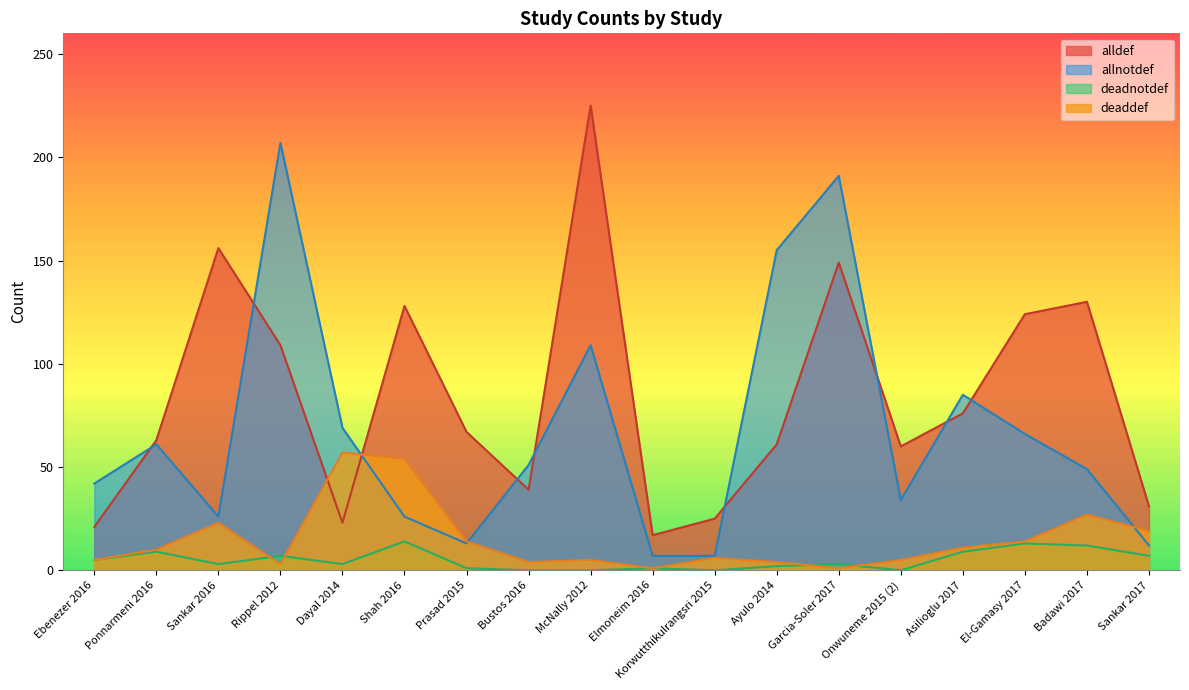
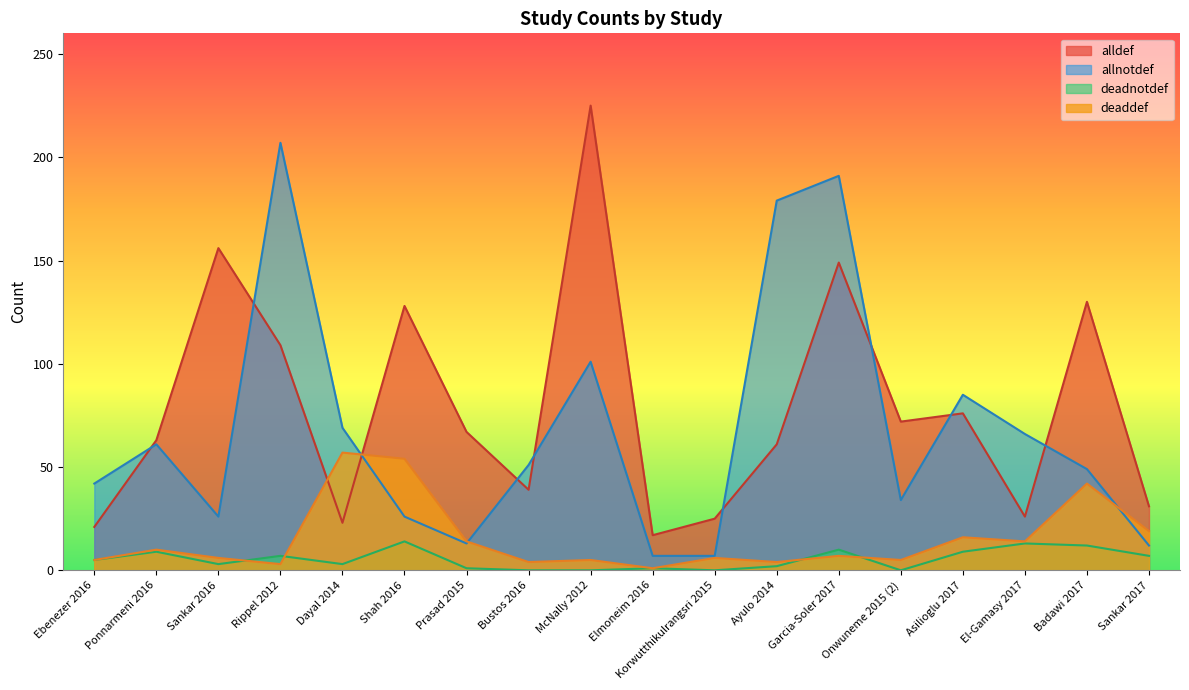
  {
    "alldef": {
      "Ebenezer 2016": 21,
      "Ponnarmeni 2016": 63,
      "Sankar 2016": 156,
      "Rippel 2012": 109,
      "Dayal 2014": 23,
      "Shah 2016": 128,
      "Prasad 2015": 67,
      "Bustos 2016": 39,
      "McNally 2012": 225,
      "Elmoneim 2016": 17,
      "Korwutthikulrangsri 2015": 25,
      "Ayulo 2014": 61,
      "Garcia-Soler 2017": 149,
-     "Onwuneme 2015 (2)": 60,
+     "Onwuneme 2015 (2)": 72,
      "Asilioglu 2017": 76,
-     "El-Gamasy 2017": 124,
+     "El-Gamasy 2017": 26,
      "Badawi 2017": 130,
      "Sankar 2017": 31
    },
    "allnotdef": {
      "Ebenezer 2016": 42,
      "Ponnarmeni 2016": 61,
      "Sankar 2016": 26,
      "Rippel 2012": 207,
      "Dayal 2014": 69,
      "Shah 2016": 26,
      "Bustos 2016": 51,
-     "McNally 2012": 109,
+     "McNally 2012": 101,
      "Elmoneim 2016": 7,
-     "Ayulo 2014": 155,
+     "Ayulo 2014": 179,
      "Garcia-Soler 2017": 191,
      "Onwuneme 2015 (2)": 34,
      "Asilioglu 2017": 85,
      "El-Gamasy 2017": 66,
      "Badawi 2017": 49,
      "Sankar 2017": 12
    },
    "deadnotdef": {
      "Sankar 2016": 3,
      "Rippel 2012": 7,
      "Dayal 2014": 3,
      "Shah 2016": 14,
      "Prasad 2015": 1,
      "Bustos 2016": 0,
      "McNally 2012": 0,
      "Korwutthikulrangsri 2015": 0,
      "Ayulo 2014": 2,
-     "Garcia-Soler 2017": 3,
+     "Garcia-Soler 2017": 10,
      "Onwuneme 2015 (2)": 0,
      "Asilioglu 2017": 9,
      "Badawi 2017": 12,
      "Sankar 2017": 7
    },
    "deaddef": {
-     "Sankar 2016": 23,
+     "Sankar 2016": 6,
      "Rippel 2012": 3,
      "Dayal 2014": 57,
      "Shah 2016": 54,
      "Bustos 2016": 4,
      "McNally 2012": 5,
      "Ayulo 2014": 4,
-     "Garcia-Soler 2017": 1,
+     "Garcia-Soler 2017": 7,
      "Onwuneme 2015 (2)": 5,
-     "Asilioglu 2017": 11,
-     "Badawi 2017": 27,
+     "Asilioglu 2017": 16,
+     "Badawi 2017": 42,
      "Sankar 2017": 19
    }
  }
